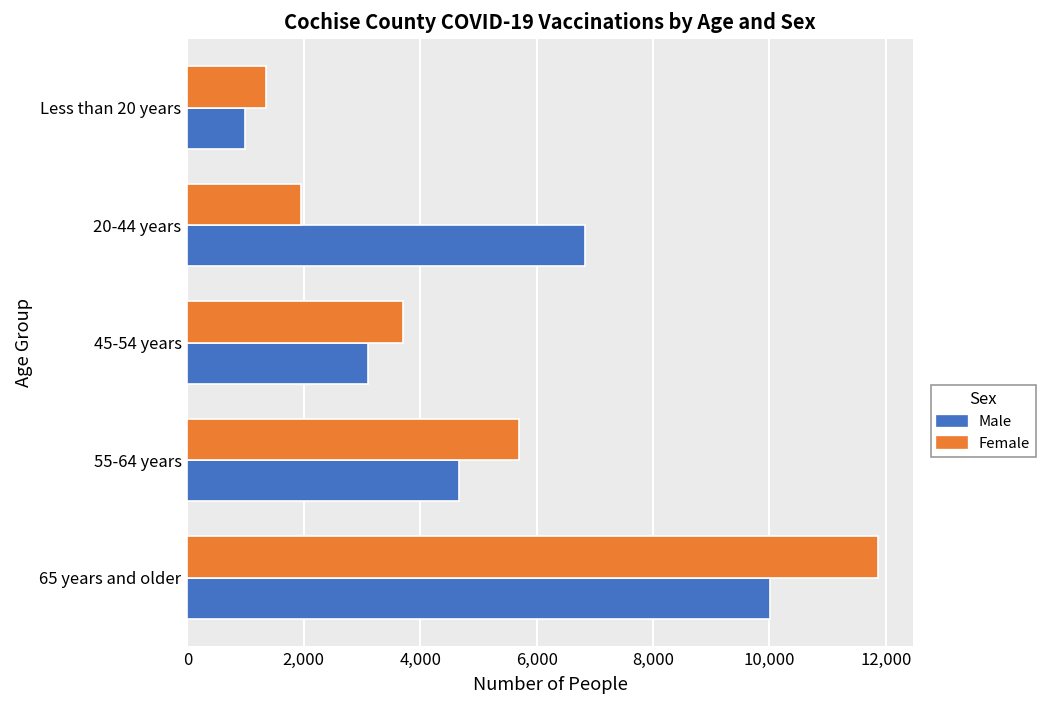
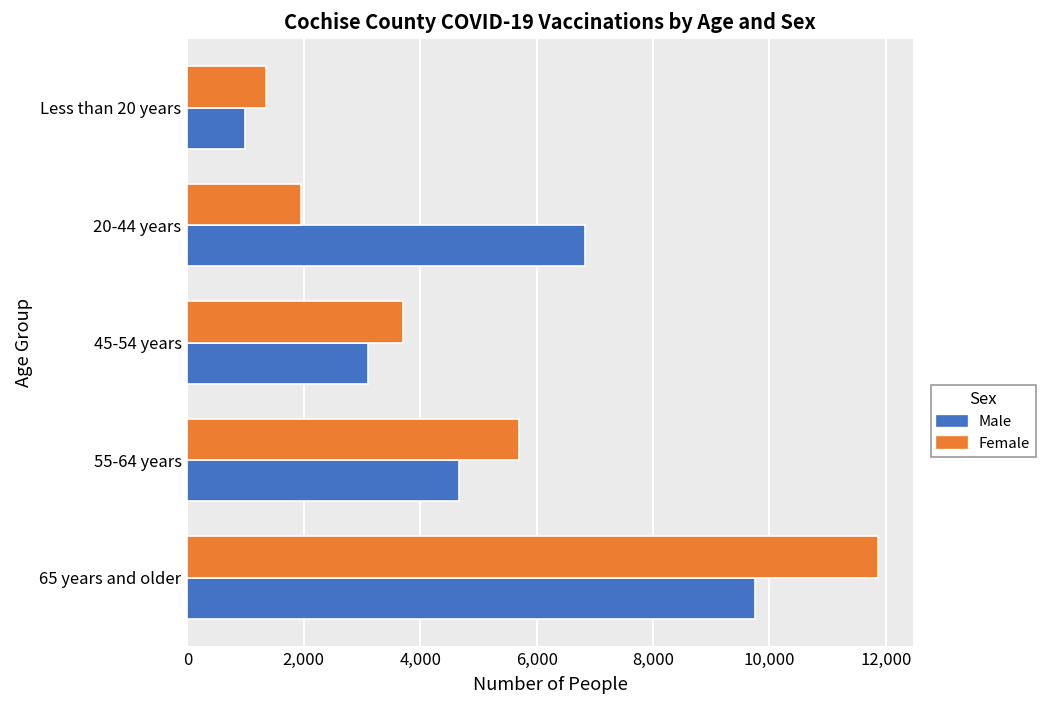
  {
    "Male": {
      "Less than 20 years": "1,000",
      "20-44 years": "6,800",
      "45-54 years": "3,100",
      "55-64 years": "4,700",
-     "65 years and older": "10,000"
+     "65 years and older": "9,700"
    },
    "Female": {
      "Less than 20 years": "1,400",
      "20-44 years": "1,900",
      "45-54 years": "3,700",
      "55-64 years": "5,700",
      "65 years and older": "11,900"
    }
  }
